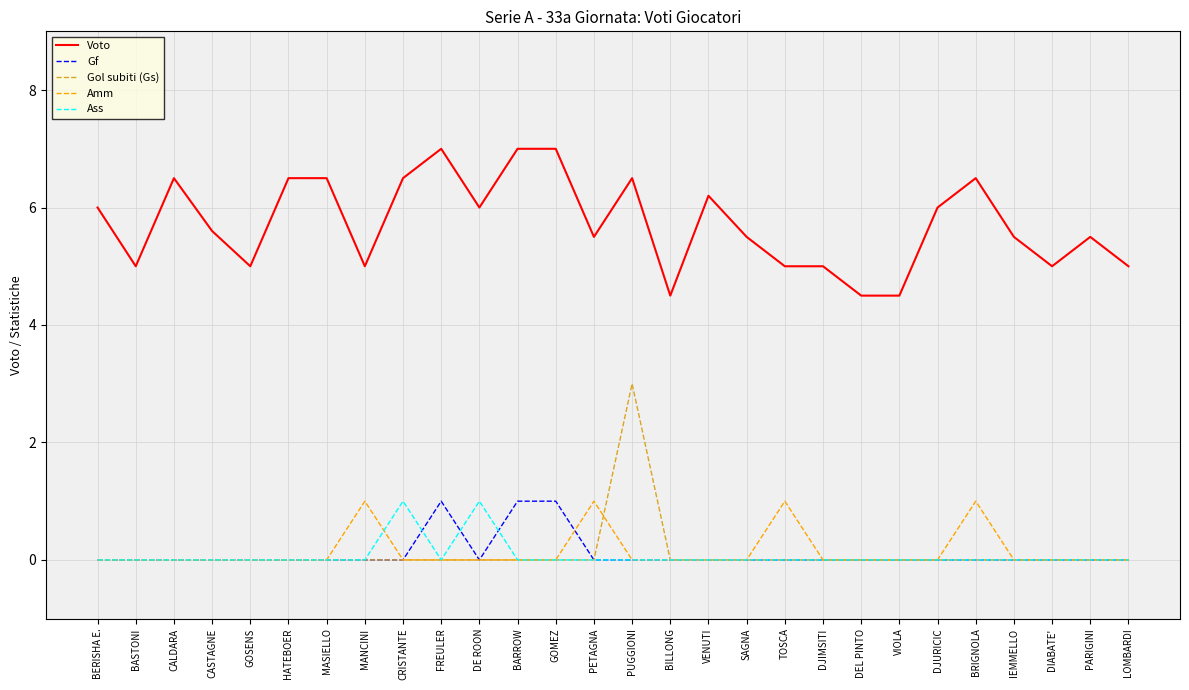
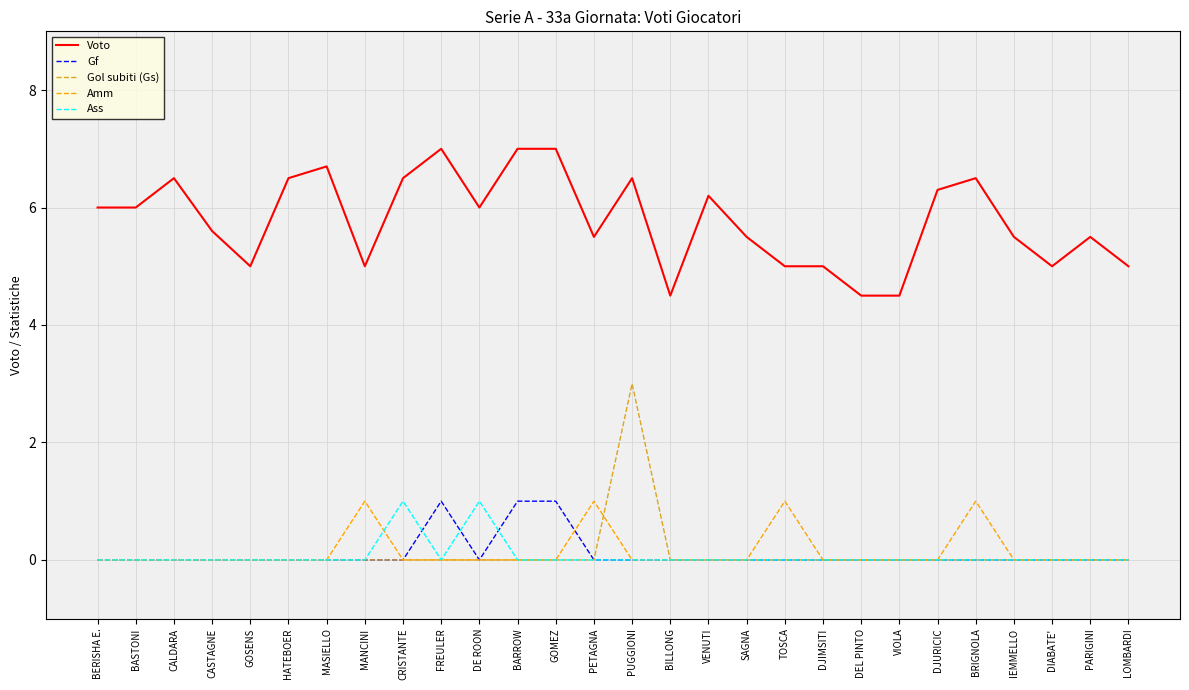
  {
    "Voto": {
      "BERISHA E.": 6.0,
-     "BASTONI": 5,
+     "BASTONI": 6,
      "CALDARA": 6.5,
      "CASTAGNE": 5.6,
      "GOSENS": 5.0,
      "HATEBOER": 6.5,
-     "MASIELLO": 6.5,
+     "MASIELLO": 6.7,
      "MANCINI": 5.0,
      "CRISTANTE": 6.5,
      "FREULER": 7.0,
      "DE ROON": 6.0,
      "BARROW": 7.0,
      "GOMEZ": 7.0,
      "PETAGNA": 5.5,
      "PUGGIONI": 6.5,
      "BILLONG": 4.5,
      "VENUTI": 6.2,
      "SAGNA": 5.5,
      "TOSCA": 5.0,
      "DJIMSITI": 5.0,
      "DEL PINTO": 4.5,
      "VIOLA": 4.5,
-     "DJURICIC": 6.0,
+     "DJURICIC": 6.3,
      "BRIGNOLA": 6.5,
      "IEMMELLO": 5.5,
      "DIABATE'": 5.0,
      "PARIGINI": 5.5,
      "LOMBARDI": 5.0
    },
    "Gf": {
      "FREULER": 1.0,
      "BARROW": 1.0,
      "GOMEZ": 1.0
    },
    "Ass": {
      "CRISTANTE": 1.0,
      "DE ROON": 1.0
    }
  }
